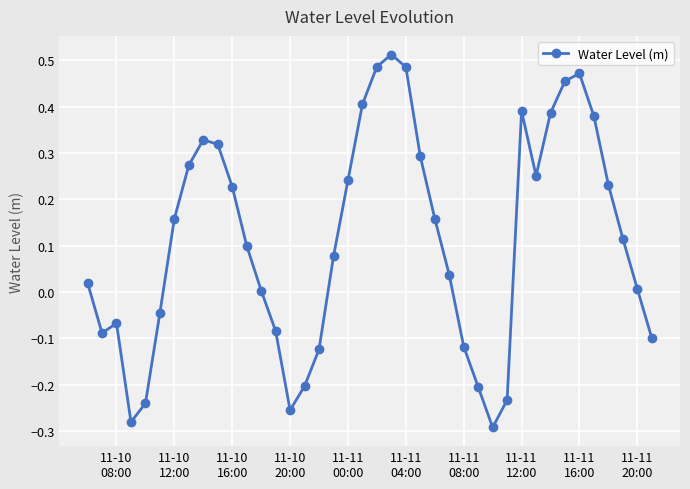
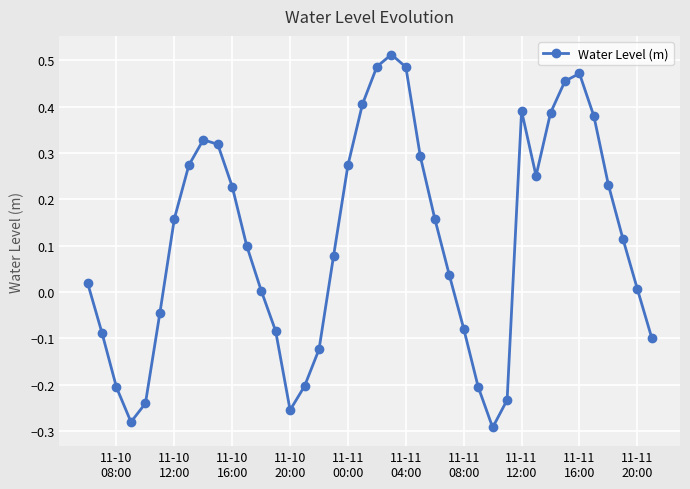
  {
-   "11-10 08:00": -0.07,
+   "11-10 08:00": -0.21,
    "11-10 12:00": 0.16,
    "11-10 16:00": 0.23,
    "11-10 20:00": -0.25,
-   "11-11 00:00": 0.24,
+   "11-11 00:00": 0.27,
    "11-11 04:00": 0.49,
-   "11-11 08:00": -0.12,
+   "11-11 08:00": -0.08,
    "11-11 12:00": 0.39,
    "11-11 16:00": 0.47,
    "11-11 20:00": 0.01
  }
